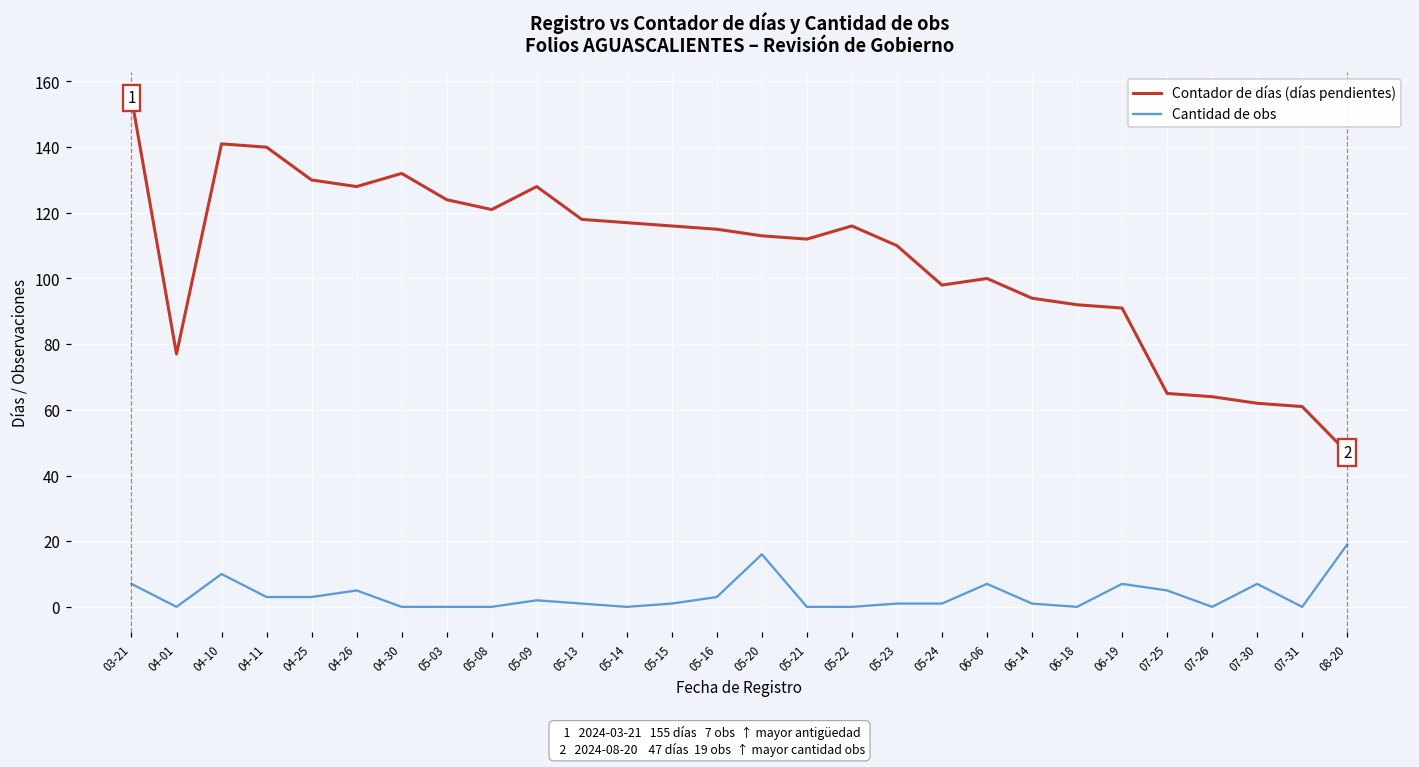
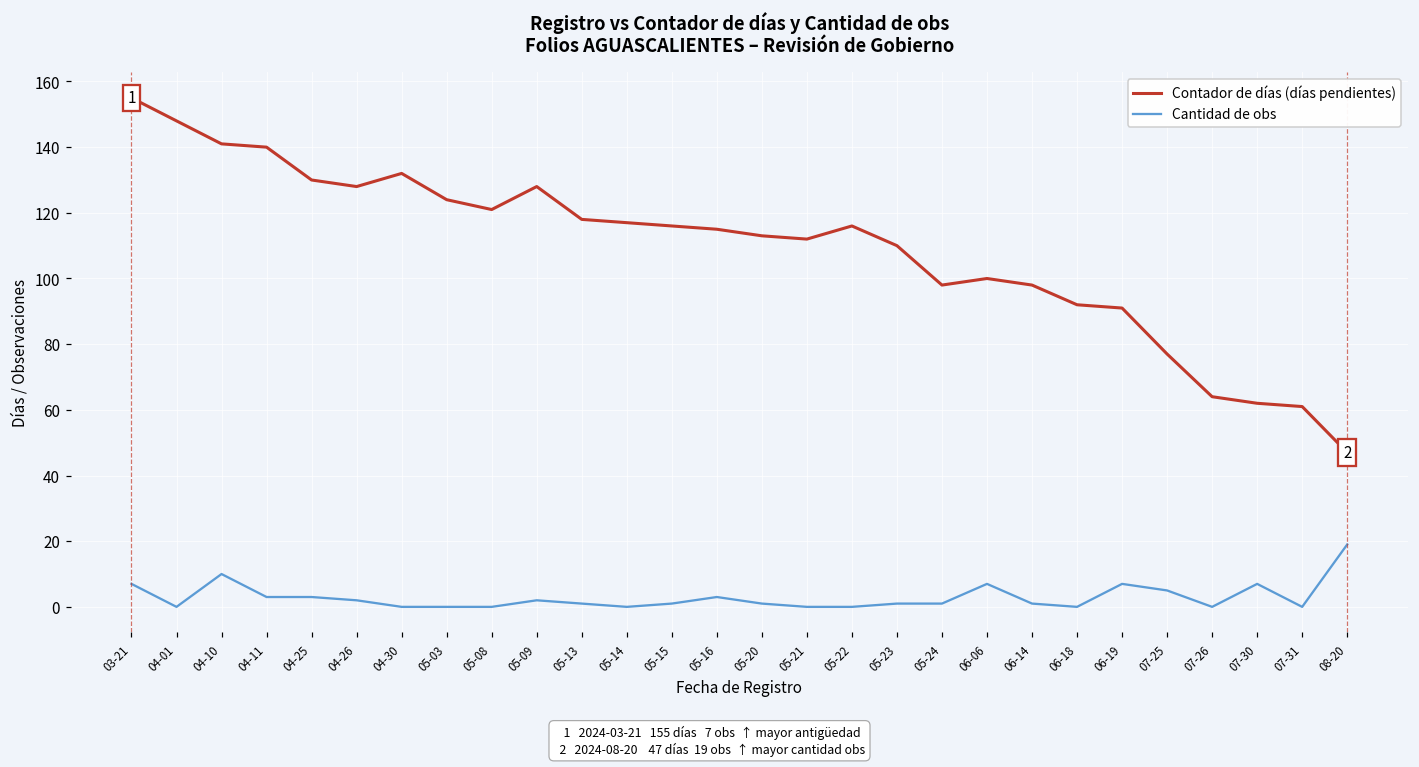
  {
    "Contador de días (días pendientes)": {
-     "04-01": 77,
+     "04-01": 148,
      "04-10": 141,
      "04-11": 140,
      "04-25": 130,
      "04-26": 128,
      "04-30": 132,
      "05-03": 124,
      "05-08": 121,
      "05-09": 128,
      "05-13": 118,
      "05-14": 117,
      "05-15": 116,
      "05-16": 115,
      "05-20": 113,
      "05-21": 112,
      "05-22": 116,
      "05-23": 110,
      "05-24": 98,
      "06-06": 100,
-     "06-14": 94,
+     "06-14": 98,
      "06-18": 92,
      "06-19": 91,
-     "07-25": 65,
+     "07-25": 77,
      "07-26": 64,
      "07-30": 62,
      "07-31": 61
    },
    "Cantidad de obs": {
      "03-21": 7,
      "04-01": 0,
      "04-10": 10,
      "04-11": 3,
      "04-25": 3,
-     "04-26": 5,
+     "04-26": 2,
      "04-30": 0,
      "05-03": 0,
      "05-08": 0,
      "05-09": 2,
      "05-13": 1,
      "05-14": 0,
      "05-15": 1,
      "05-16": 3,
-     "05-20": 16,
+     "05-20": 1,
      "05-21": 0,
      "05-22": 0,
      "05-23": 1,
      "05-24": 1,
      "06-06": 7,
      "06-14": 1,
      "06-18": 0,
      "06-19": 7,
      "07-25": 5,
      "07-26": 0,
      "07-30": 7,
      "07-31": 0,
      "08-20": 19
    }
  }
